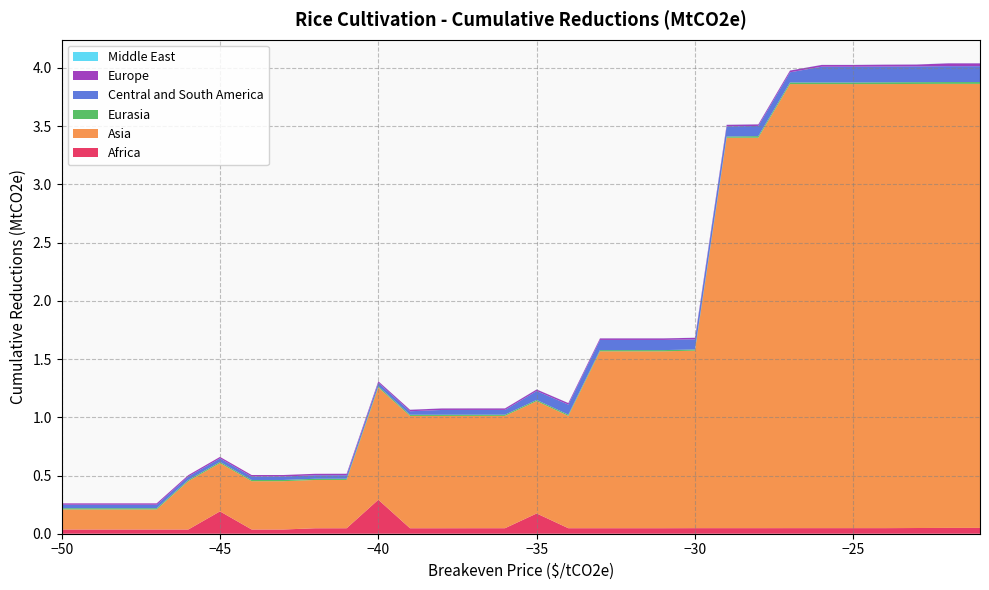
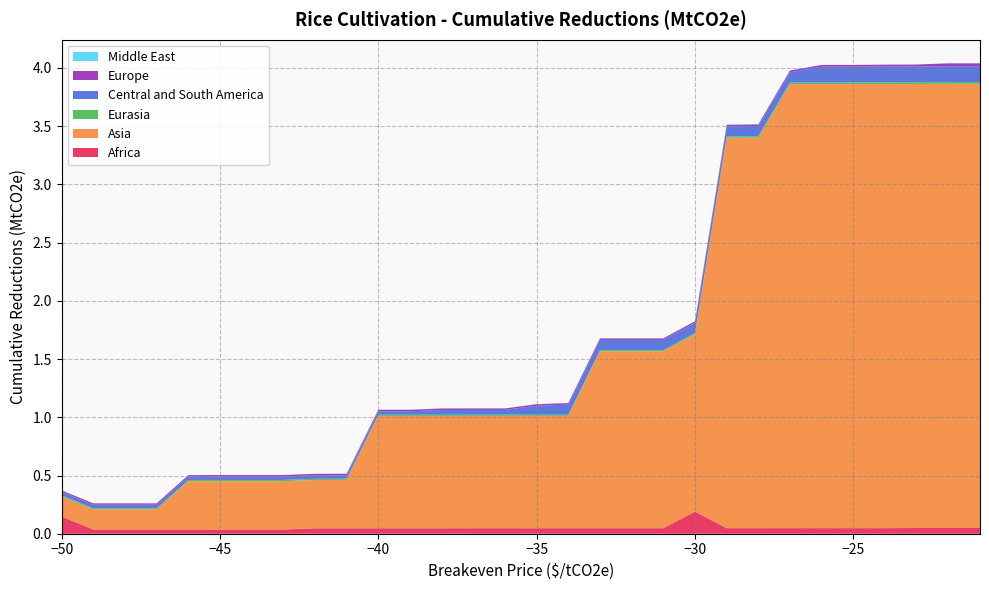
  {
    "Africa": {
-     "−50": 0.04,
-     "−45": 0.19,
-     "−40": 0.29,
-     "−35": 0.17,
-     "−30": 0.05,
+     "−50": 0.15,
+     "−45": 0.04,
+     "−40": 0.05,
+     "−35": 0.05,
+     "−30": 0.19,
      "−25": 0.05
    }
  }
